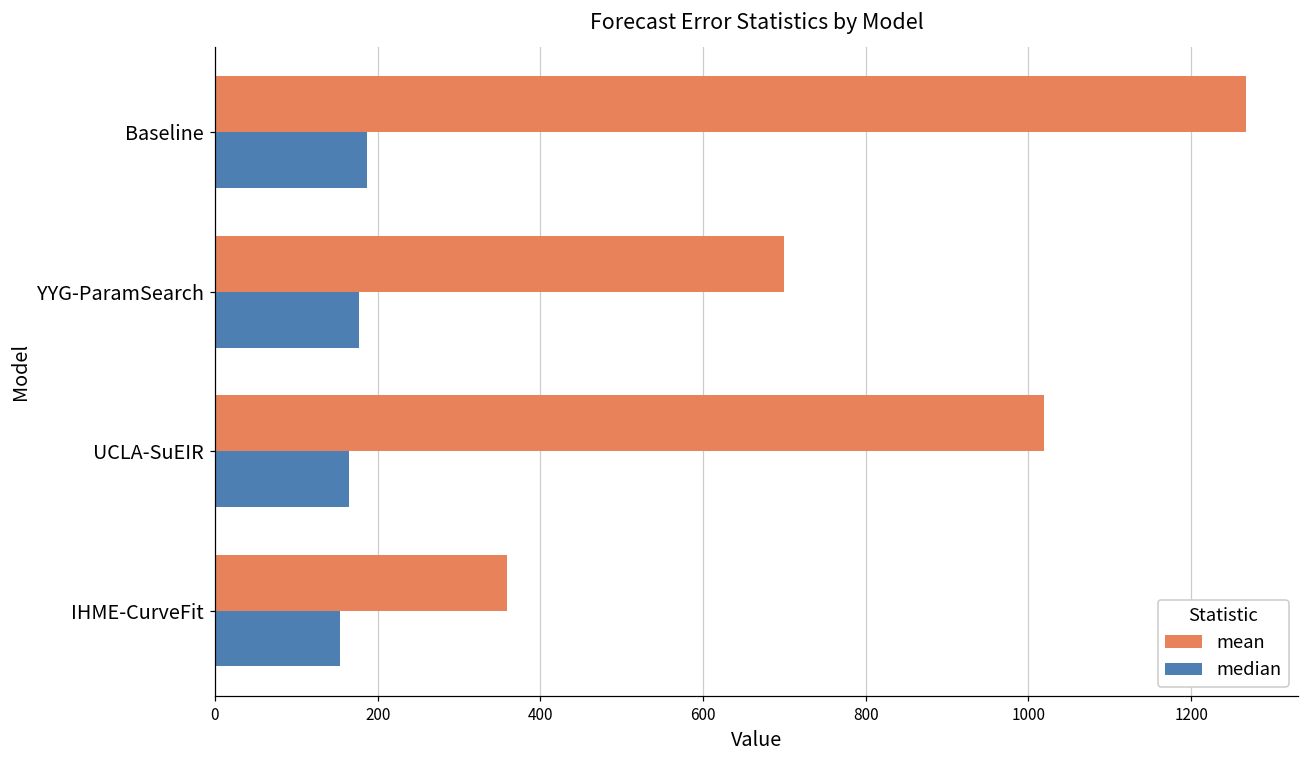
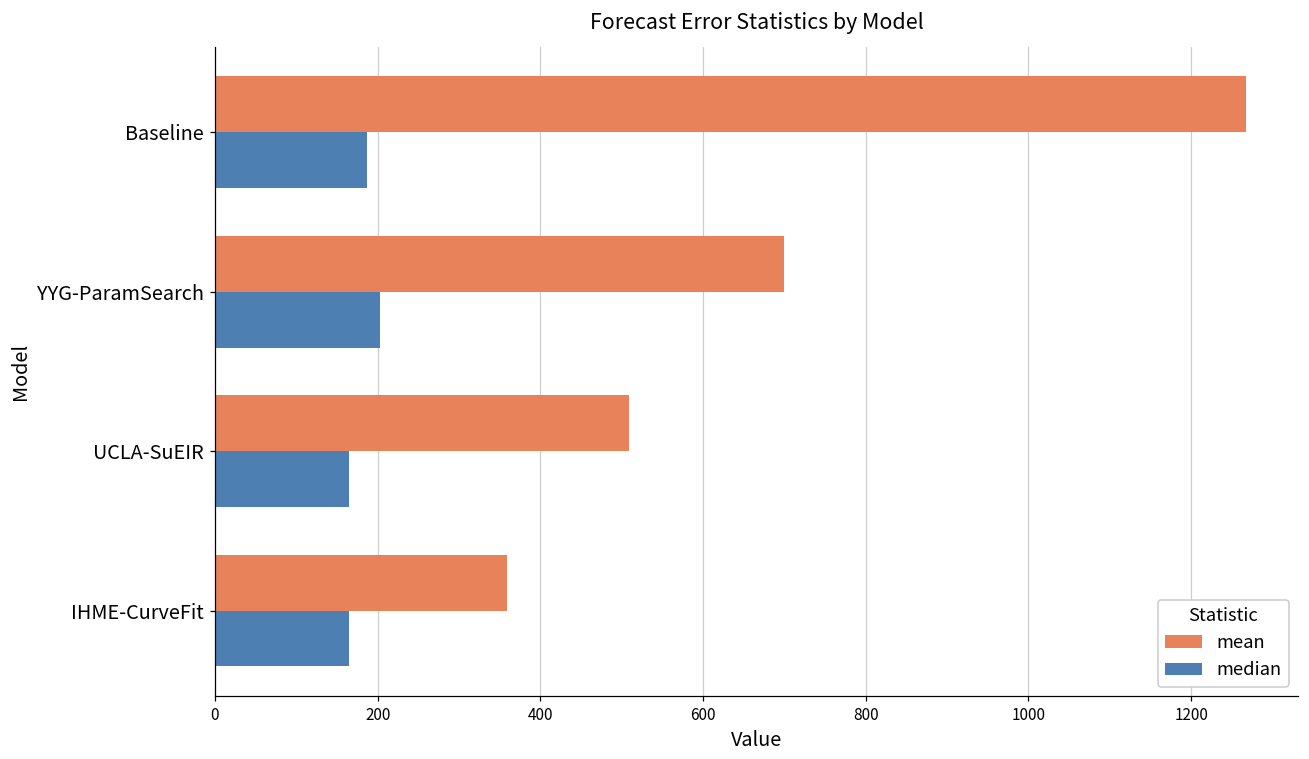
  {
    "mean": {
      "Baseline": 1270,
      "YYG-ParamSearch": 700,
-     "UCLA-SuEIR": 1020,
+     "UCLA-SuEIR": 510,
      "IHME-CurveFit": 360
    },
    "median": {
      "Baseline": 190,
-     "YYG-ParamSearch": 180,
+     "YYG-ParamSearch": 200,
      "UCLA-SuEIR": 160,
-     "IHME-CurveFit": 150
+     "IHME-CurveFit": 170
    }
  }
